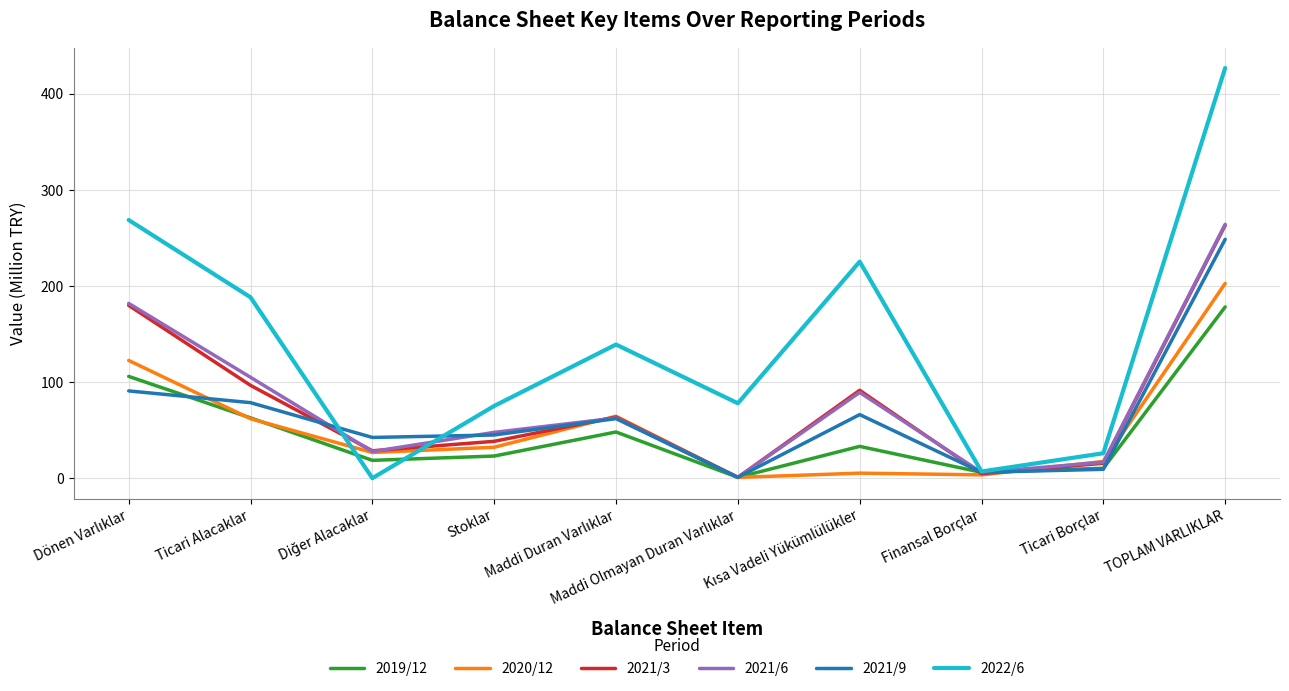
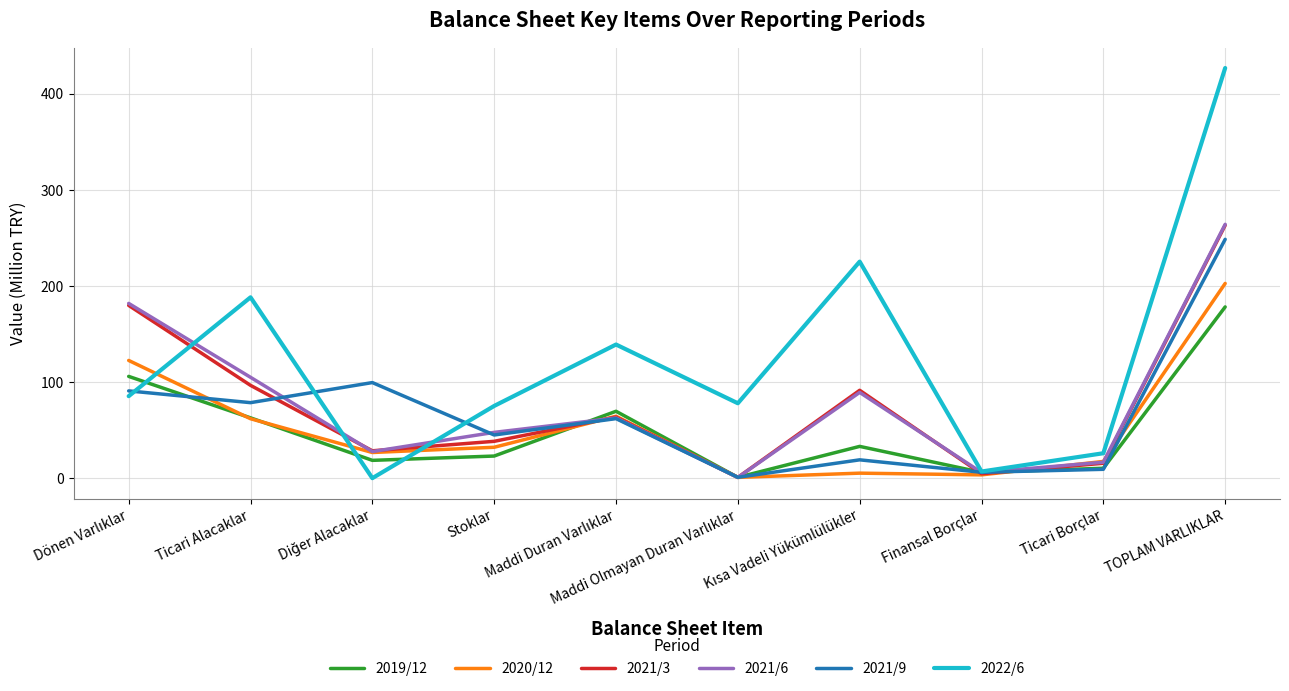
  {
    "2019/12": {
      "Dönen Varlıklar": 110,
      "Diğer Alacaklar": 20,
      "Stoklar": 20,
-     "Maddi Duran Varlıklar": 50,
+     "Maddi Duran Varlıklar": 70,
      "Kısa Vadeli Yükümlülükler": 30,
      "TOPLAM VARLIKLAR": 180
    },
    "2020/12": {
      "Dönen Varlıklar": 120,
      "Stoklar": 30,
      "Kısa Vadeli Yükümlülükler": 10,
      "TOPLAM VARLIKLAR": 200
    },
    "2021/3": {
      "Ticari Alacaklar": 100,
      "Stoklar": 40
    },
    "2021/6": {
      "Ticari Alacaklar": 100,
      "Stoklar": 50
    },
    "2021/9": {
      "Dönen Varlıklar": 90,
      "Ticari Alacaklar": 80,
-     "Diğer Alacaklar": 40,
+     "Diğer Alacaklar": 100,
      "Stoklar": 40,
-     "Kısa Vadeli Yükümlülükler": 70,
+     "Kısa Vadeli Yükümlülükler": 20,
      "TOPLAM VARLIKLAR": 250
    },
    "2022/6": {
-     "Dönen Varlıklar": 270,
+     "Dönen Varlıklar": 90,
      "Ticari Alacaklar": 190,
      "Diğer Alacaklar": 0,
      "Stoklar": 80,
      "Maddi Duran Varlıklar": 140,
      "Maddi Olmayan Duran Varlıklar": 80,
      "Kısa Vadeli Yükümlülükler": 230,
      "Ticari Borçlar": 30,
      "TOPLAM VARLIKLAR": 430
    }
  }
